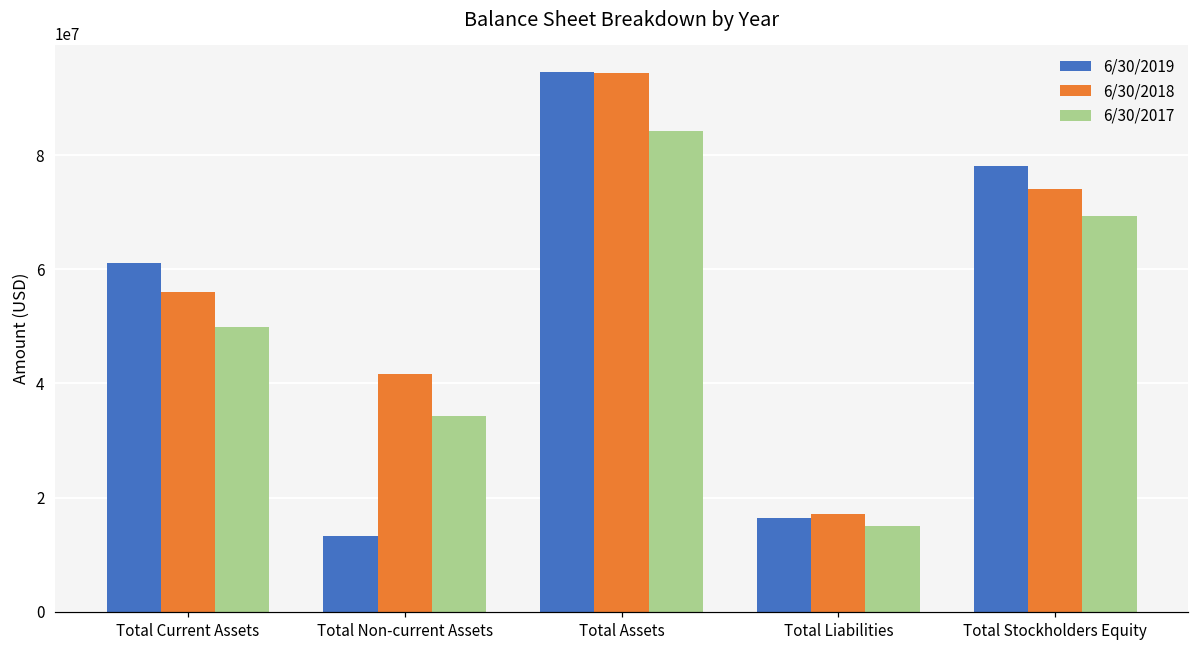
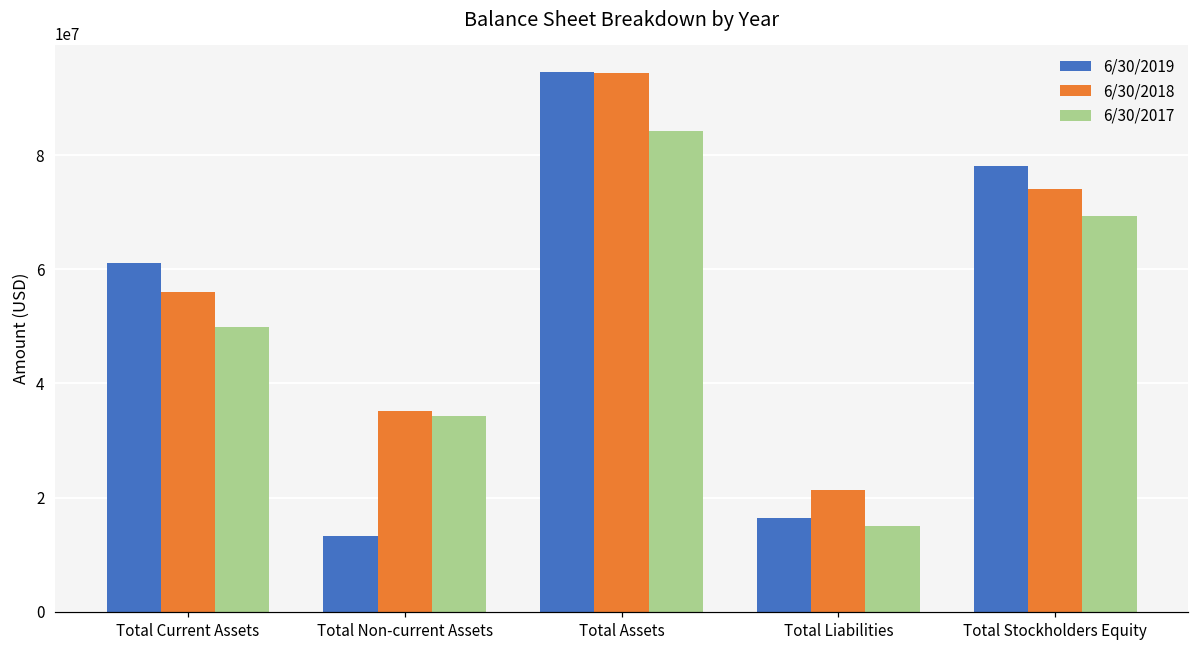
  {
    "6/30/2019": {
      "Total Current Assets": 61000000,
      "Total Non-current Assets": 13000000,
      "Total Assets": 95000000,
      "Total Liabilities": 16000000,
      "Total Stockholders Equity": 78000000
    },
    "6/30/2018": {
      "Total Current Assets": 56000000,
-     "Total Non-current Assets": 42000000,
+     "Total Non-current Assets": 35000000,
      "Total Assets": 94000000,
-     "Total Liabilities": 17000000,
+     "Total Liabilities": 21000000,
      "Total Stockholders Equity": 74000000
    },
    "6/30/2017": {
      "Total Current Assets": 50000000,
      "Total Non-current Assets": 34000000,
      "Total Assets": 84000000,
      "Total Liabilities": 15000000,
      "Total Stockholders Equity": 69000000
    }
  }
